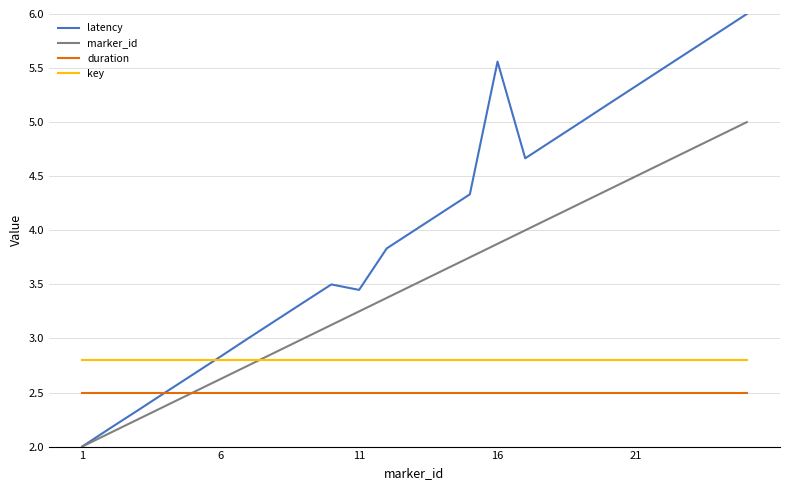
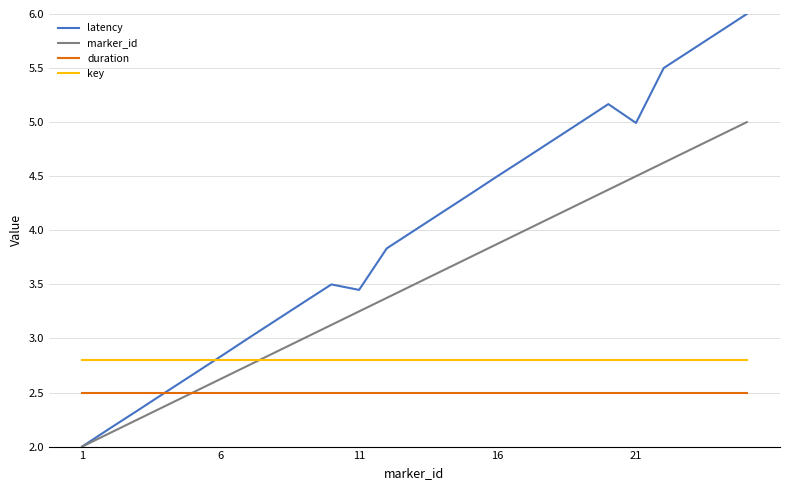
  {
    "latency": {
      "6": 2.83,
      "11": 3.45,
-     "16": 5.56,
-     "21": 5.33
+     "16": 4.50,
+     "21": 4.99
    },
    "marker_id": {
      "6": 2.63,
      "11": 3.25,
      "16": 3.88,
      "21": 4.50
    },
    "duration": {
      "1": 2.50,
      "6": 2.50,
      "11": 2.50,
      "16": 2.50,
      "21": 2.50
    },
    "key": {
      "1": 2.80,
      "6": 2.80,
      "11": 2.80,
      "16": 2.80,
      "21": 2.80
    }
  }
